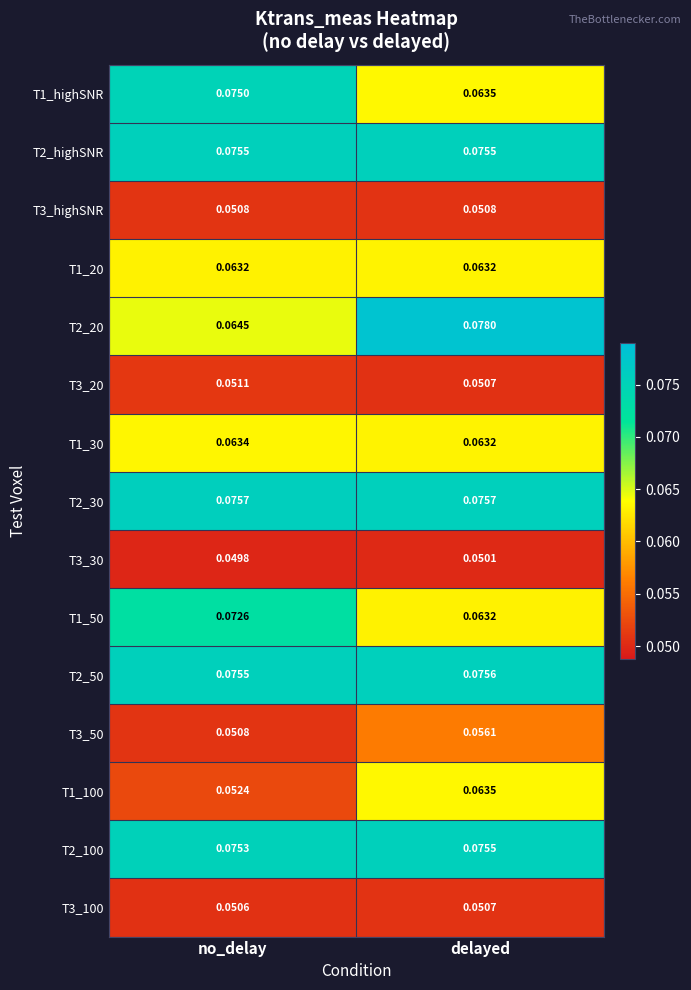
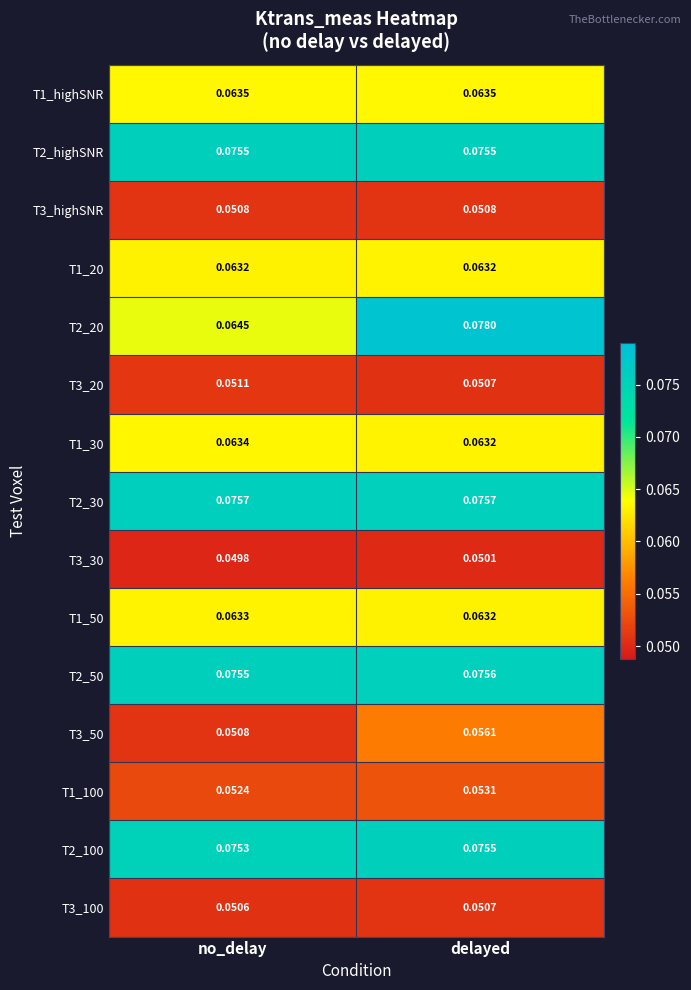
  {
    "T1_highSNR": {
-     "no_delay": 0.0750,
+     "no_delay": 0.0635,
      "delayed": 0.0635
    },
    "T2_highSNR": {
      "no_delay": 0.0755,
      "delayed": 0.0755
    },
    "T3_highSNR": {
      "no_delay": 0.0508,
      "delayed": 0.0508
    },
    "T1_20": {
      "no_delay": 0.0632,
      "delayed": 0.0632
    },
    "T2_20": {
      "no_delay": 0.0645,
      "delayed": 0.0780
    },
    "T3_20": {
      "no_delay": 0.0511,
      "delayed": 0.0507
    },
    "T1_30": {
      "no_delay": 0.0634,
      "delayed": 0.0632
    },
    "T2_30": {
      "no_delay": 0.0757,
      "delayed": 0.0757
    },
    "T3_30": {
      "no_delay": 0.0498,
      "delayed": 0.0501
    },
    "T1_50": {
-     "no_delay": 0.0726,
+     "no_delay": 0.0633,
      "delayed": 0.0632
    },
    "T2_50": {
      "no_delay": 0.0755,
      "delayed": 0.0756
    },
    "T3_50": {
      "no_delay": 0.0508,
      "delayed": 0.0561
    },
    "T1_100": {
      "no_delay": 0.0524,
-     "delayed": 0.0635
+     "delayed": 0.0531
    },
    "T2_100": {
      "no_delay": 0.0753,
      "delayed": 0.0755
    },
    "T3_100": {
      "no_delay": 0.0506,
      "delayed": 0.0507
    }
  }
